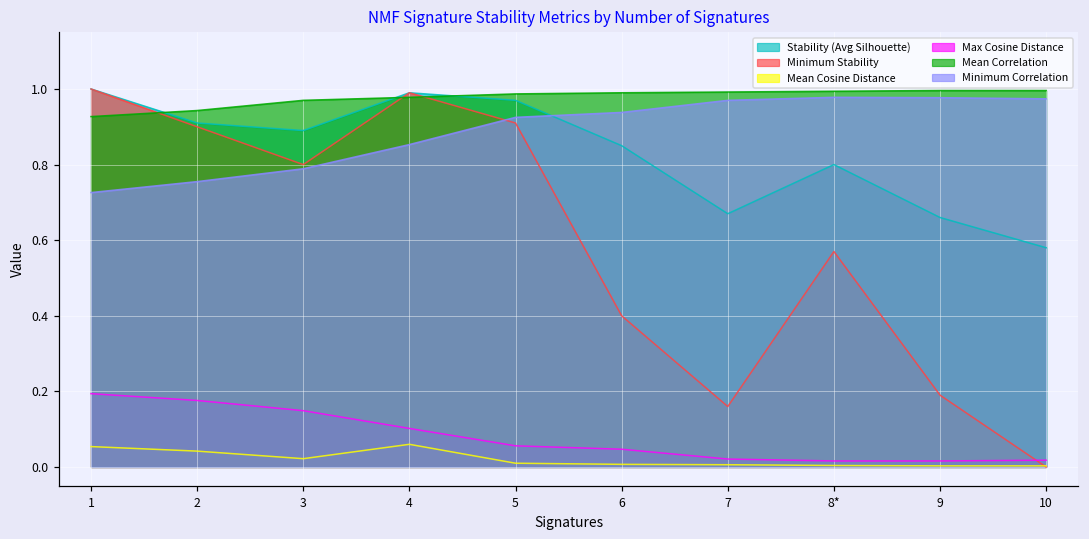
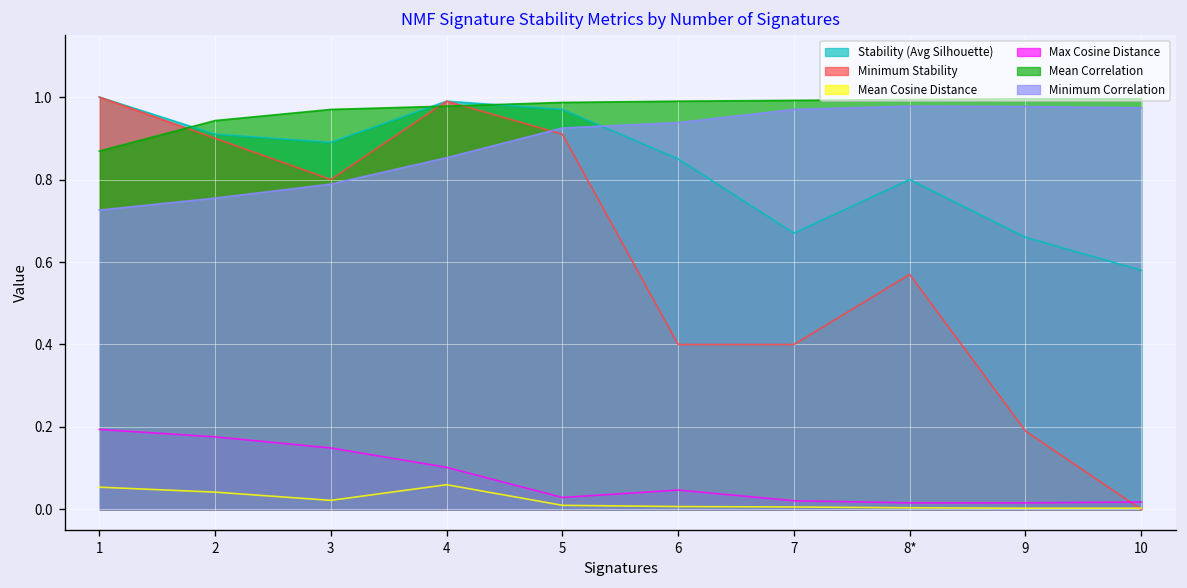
  {
    "Stability (Avg Silhouette)": {
      "2": 0.91,
      "3": 0.89,
      "5": 0.97,
      "6": 0.85,
      "7": 0.67,
      "8*": 0.80,
      "9": 0.66,
      "10": 0.58
    },
    "Minimum Stability": {
      "2": 0.90,
      "3": 0.80,
      "5": 0.91,
      "6": 0.40,
-     "7": 0.16,
+     "7": 0.40,
      "8*": 0.57,
      "9": 0.19
    },
    "Mean Cosine Distance": {
      "1": 0.05,
      "2": 0.04,
      "3": 0.02,
      "4": 0.06,
      "5": 0.01,
      "6": 0.01,
      "7": 0.01,
      "8*": 0.00,
      "9": 0.00
    },
    "Max Cosine Distance": {
      "1": 0.19,
      "2": 0.18,
      "3": 0.15,
      "4": 0.10,
-     "5": 0.06,
+     "5": 0.03,
      "6": 0.05,
      "7": 0.02,
      "8*": 0.02,
      "9": 0.02,
      "10": 0.02
    },
    "Mean Correlation": {
-     "1": 0.93,
+     "1": 0.87,
      "2": 0.94,
      "3": 0.97,
      "4": 0.98,
      "5": 0.99,
      "6": 0.99,
      "7": 0.99,
      "8*": 0.99
    },
    "Minimum Correlation": {
      "1": 0.73,
      "2": 0.76,
      "3": 0.79,
      "4": 0.85,
      "5": 0.93,
      "6": 0.94,
      "7": 0.97,
      "8*": 0.98,
      "9": 0.98,
      "10": 0.97
    }
  }
